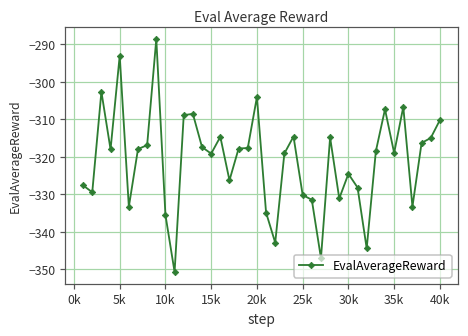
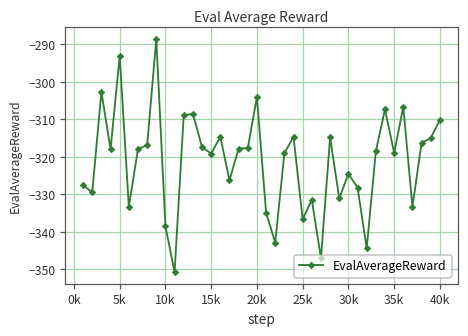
  {
    "5k": -293,
-   "10k": -335,
+   "10k": -339,
    "15k": -319,
    "20k": -304,
-   "25k": -330,
+   "25k": -337,
    "30k": -324,
    "35k": -319,
    "40k": -310
  }
